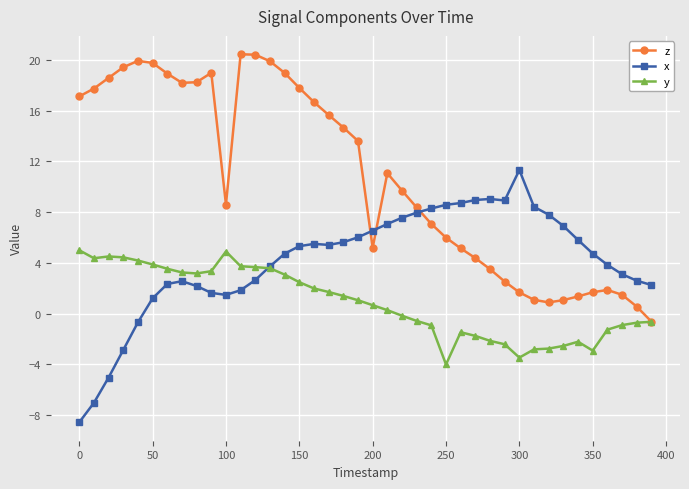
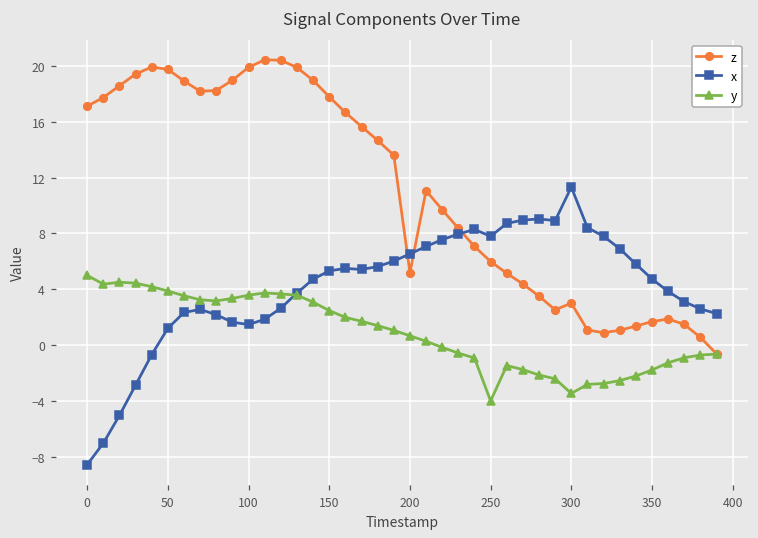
  {
    "z": {
      "0": 17.1,
      "50": 19.8,
-     "100": 8.6,
+     "100": 19.9,
      "150": 17.8,
      "200": 5.2,
      "250": 6.0,
-     "300": 1.7,
+     "300": 3.0,
      "350": 1.7
    },
    "x": {
      "0": -8.6,
      "50": 1.2,
      "100": 1.5,
      "150": 5.3,
      "200": 6.5,
-     "250": 8.6,
+     "250": 7.8,
      "300": 11.3,
      "350": 4.7
    },
    "y": {
      "0": 5.0,
      "50": 3.9,
-     "100": 4.9,
+     "100": 3.6,
      "150": 2.5,
      "200": 0.7,
      "250": -4.0,
      "300": -3.5,
-     "350": -2.9
+     "350": -1.8
    }
  }
